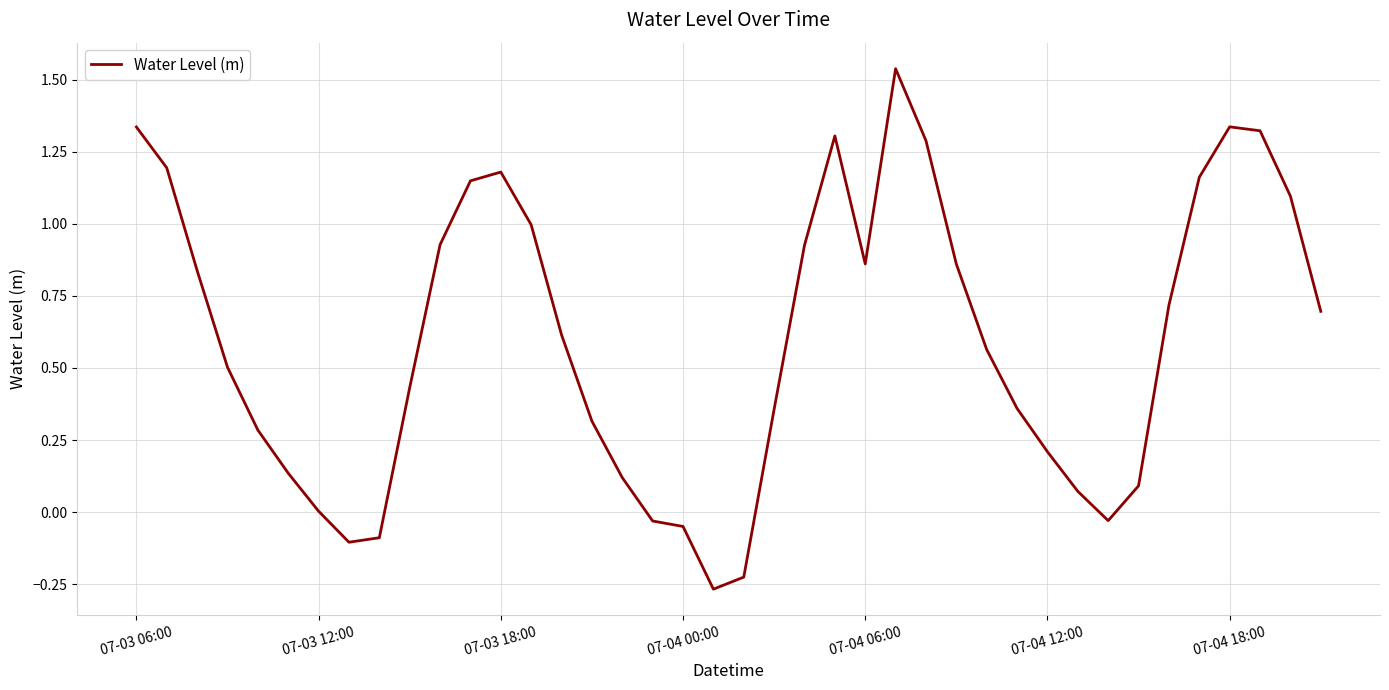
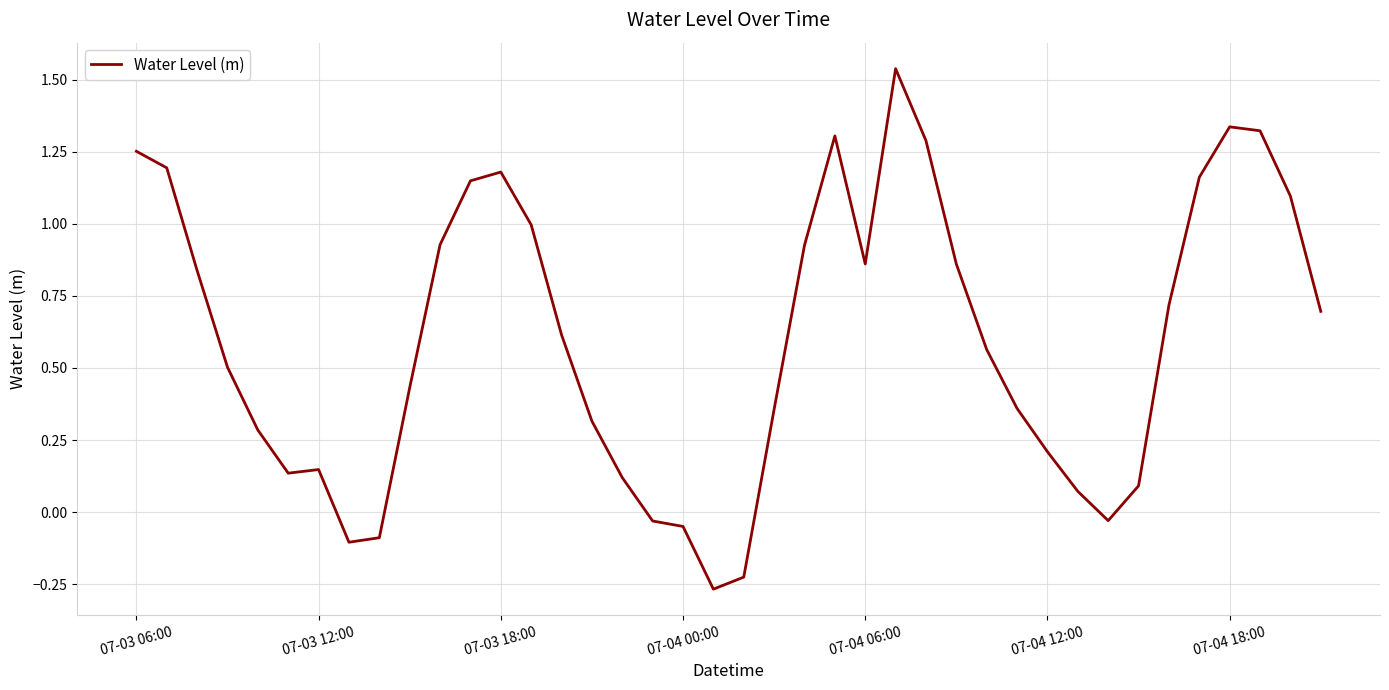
  {
-   "07-03 06:00": 1.34,
-   "07-03 12:00": 0.00,
+   "07-03 06:00": 1.25,
+   "07-03 12:00": 0.15,
    "07-03 18:00": 1.18,
    "07-04 00:00": -0.05,
    "07-04 06:00": 0.86,
    "07-04 12:00": 0.21,
    "07-04 18:00": 1.34
  }
